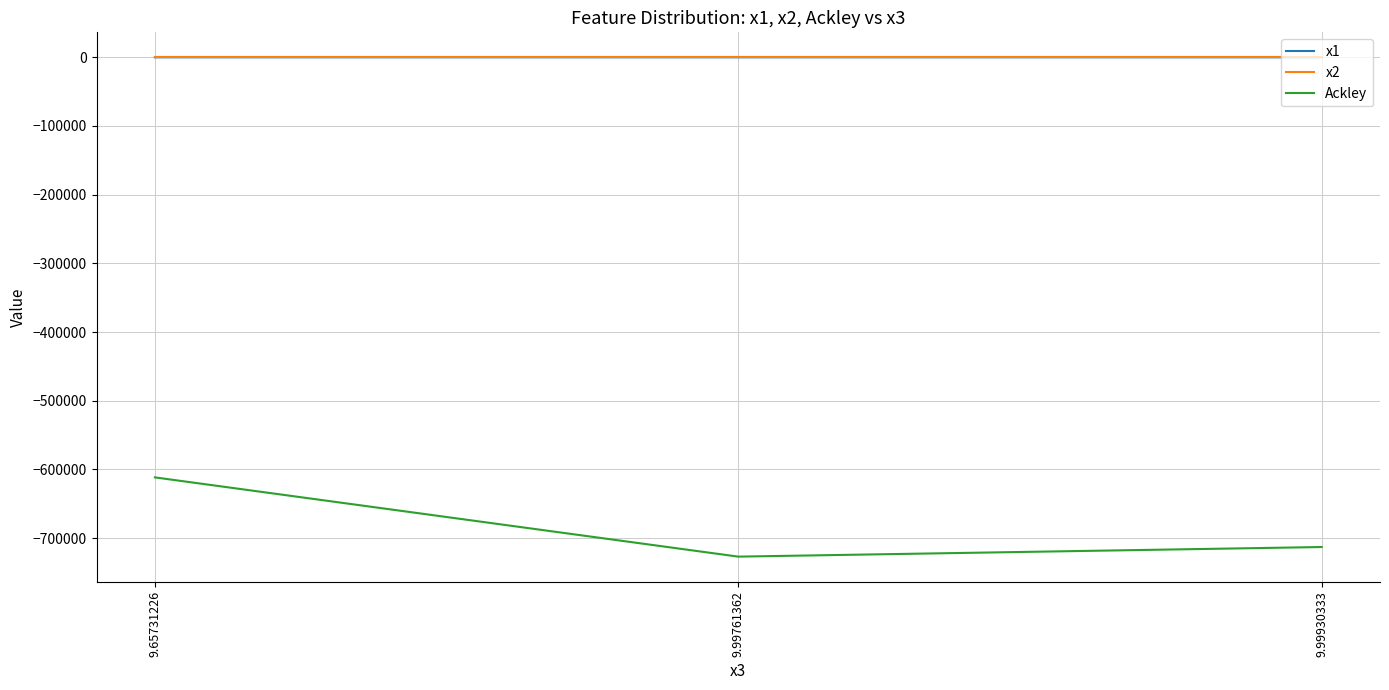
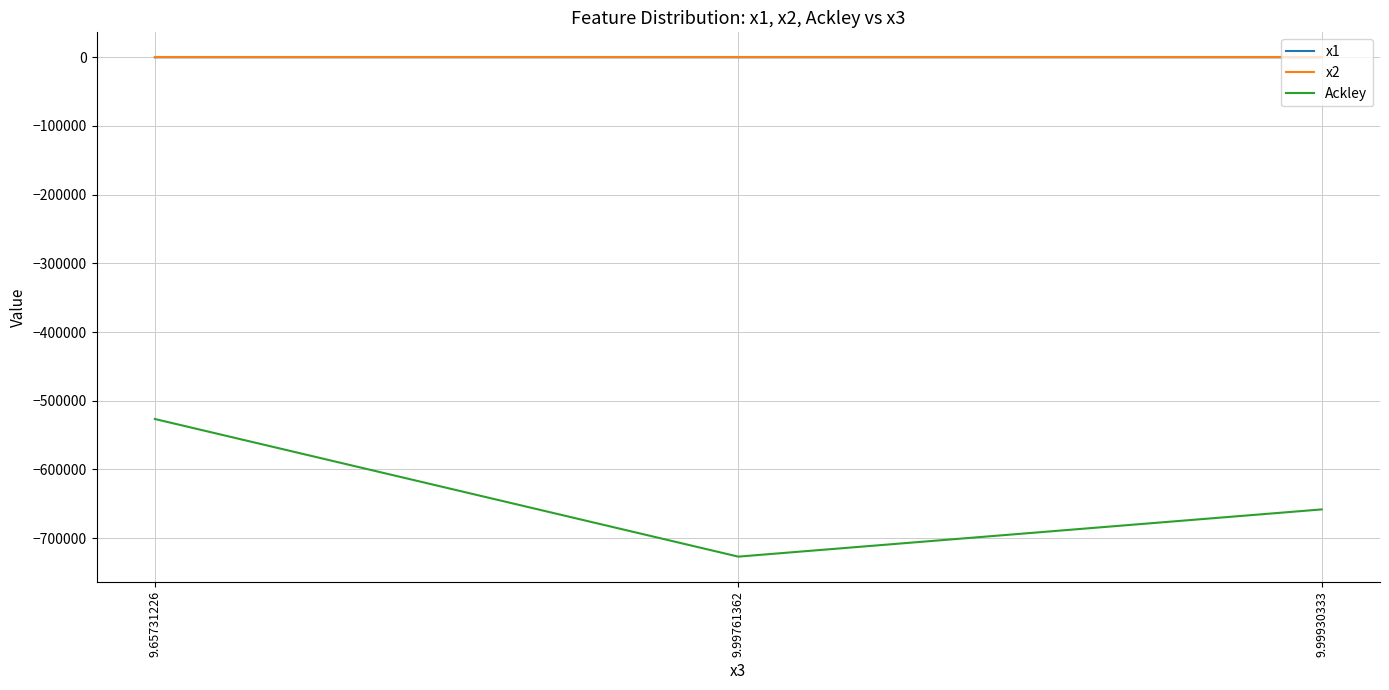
  {
    "x2": {
      "9.65731226": 0,
      "9.99761362": 0
    },
    "Ackley": {
-     "9.65731226": -610000,
+     "9.65731226": -530000,
      "9.99761362": -730000,
-     "9.99930333": -710000
+     "9.99930333": -660000
    }
  }
